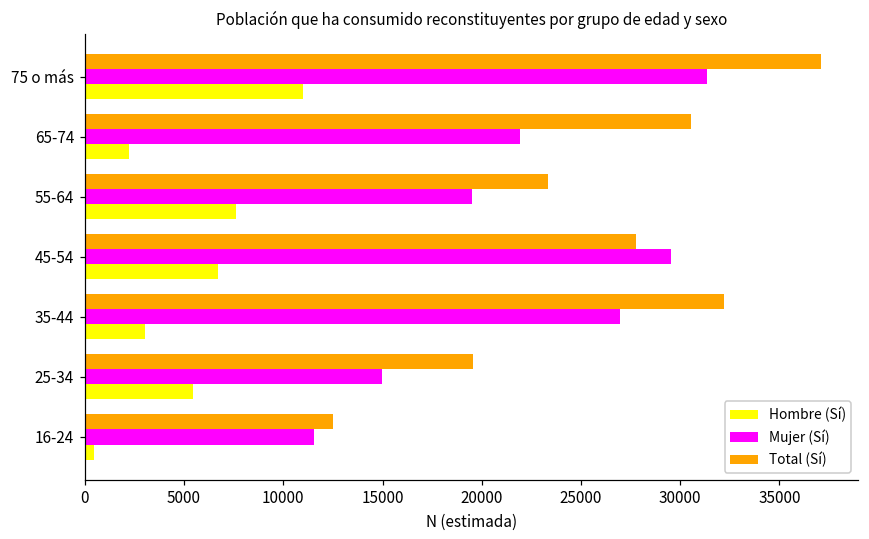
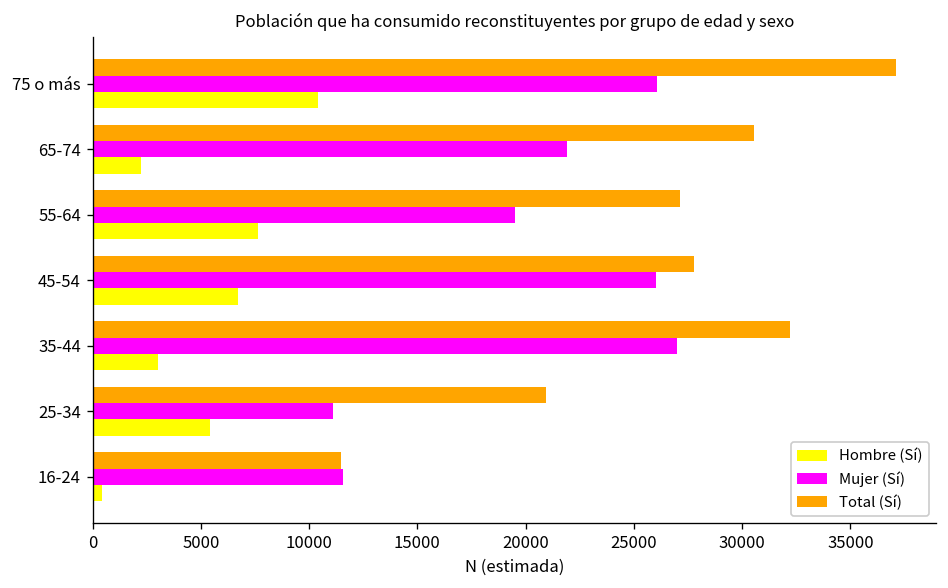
  {
    "Hombre (Sí)": {
-     "75 o más": 11000,
+     "75 o más": 10400,
      "65-74": 2200,
      "55-64": 7600,
      "45-54": 6700,
      "35-44": 3000,
      "25-34": 5400,
      "16-24": 400
    },
    "Mujer (Sí)": {
-     "75 o más": 31300,
+     "75 o más": 26100,
      "65-74": 21900,
      "55-64": 19500,
-     "45-54": 29600,
+     "45-54": 26000,
      "35-44": 27000,
-     "25-34": 15000,
+     "25-34": 11100,
      "16-24": 11600
    },
    "Total (Sí)": {
      "75 o más": 37100,
      "65-74": 30600,
-     "55-64": 23300,
+     "55-64": 27200,
      "45-54": 27800,
      "35-44": 32200,
-     "25-34": 19500,
-     "16-24": 12500
+     "25-34": 20900,
+     "16-24": 11500
    }
  }
